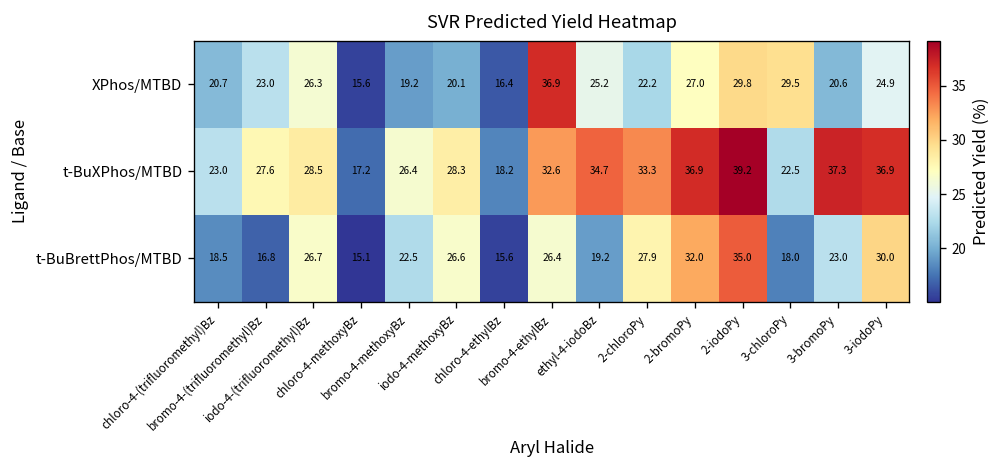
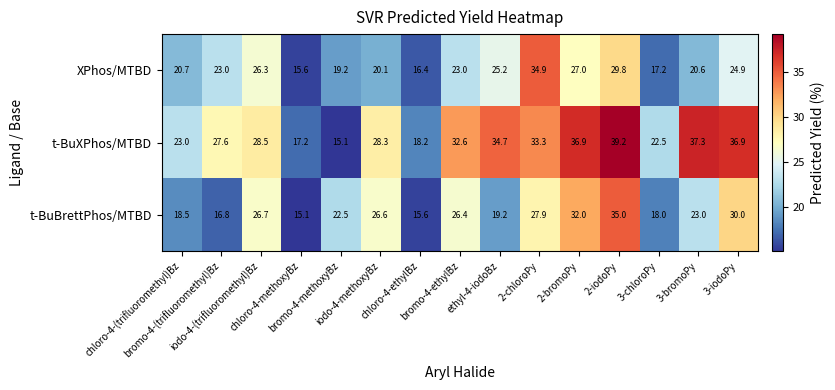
  {
    "XPhos/MTBD": {
      "chloro-4-(trifluoromethyl)Bz": 20.7,
      "bromo-4-(trifluoromethyl)Bz": 23.0,
      "iodo-4-(trifluoromethyl)Bz": 26.3,
      "chloro-4-methoxyBz": 15.6,
      "bromo-4-methoxyBz": 19.2,
      "iodo-4-methoxyBz": 20.1,
      "chloro-4-ethylBz": 16.4,
-     "bromo-4-ethylBz": 36.9,
+     "bromo-4-ethylBz": 23.0,
      "ethyl-4-iodoBz": 25.2,
-     "2-chloroPy": 22.2,
+     "2-chloroPy": 34.9,
      "2-bromoPy": 27.0,
      "2-iodoPy": 29.8,
-     "3-chloroPy": 29.5,
+     "3-chloroPy": 17.2,
      "3-bromoPy": 20.6,
      "3-iodoPy": 24.9
    },
    "t-BuXPhos/MTBD": {
      "chloro-4-(trifluoromethyl)Bz": 23.0,
      "bromo-4-(trifluoromethyl)Bz": 27.6,
      "iodo-4-(trifluoromethyl)Bz": 28.5,
      "chloro-4-methoxyBz": 17.2,
-     "bromo-4-methoxyBz": 26.4,
+     "bromo-4-methoxyBz": 15.1,
      "iodo-4-methoxyBz": 28.3,
      "chloro-4-ethylBz": 18.2,
      "bromo-4-ethylBz": 32.6,
      "ethyl-4-iodoBz": 34.7,
      "2-chloroPy": 33.3,
      "2-bromoPy": 36.9,
      "2-iodoPy": 39.2,
      "3-chloroPy": 22.5,
      "3-bromoPy": 37.3,
      "3-iodoPy": 36.9
    },
    "t-BuBrettPhos/MTBD": {
      "chloro-4-(trifluoromethyl)Bz": 18.5,
      "bromo-4-(trifluoromethyl)Bz": 16.8,
      "iodo-4-(trifluoromethyl)Bz": 26.7,
      "chloro-4-methoxyBz": 15.1,
      "bromo-4-methoxyBz": 22.5,
      "iodo-4-methoxyBz": 26.6,
      "chloro-4-ethylBz": 15.6,
      "bromo-4-ethylBz": 26.4,
      "ethyl-4-iodoBz": 19.2,
      "2-chloroPy": 27.9,
      "2-bromoPy": 32.0,
      "2-iodoPy": 35.0,
      "3-chloroPy": 18.0,
      "3-bromoPy": 23.0,
      "3-iodoPy": 30.0
    }
  }
